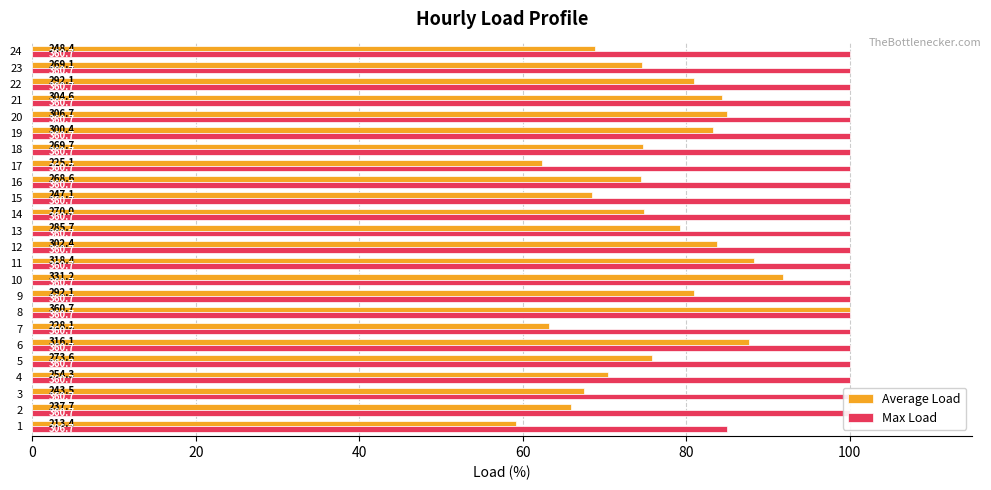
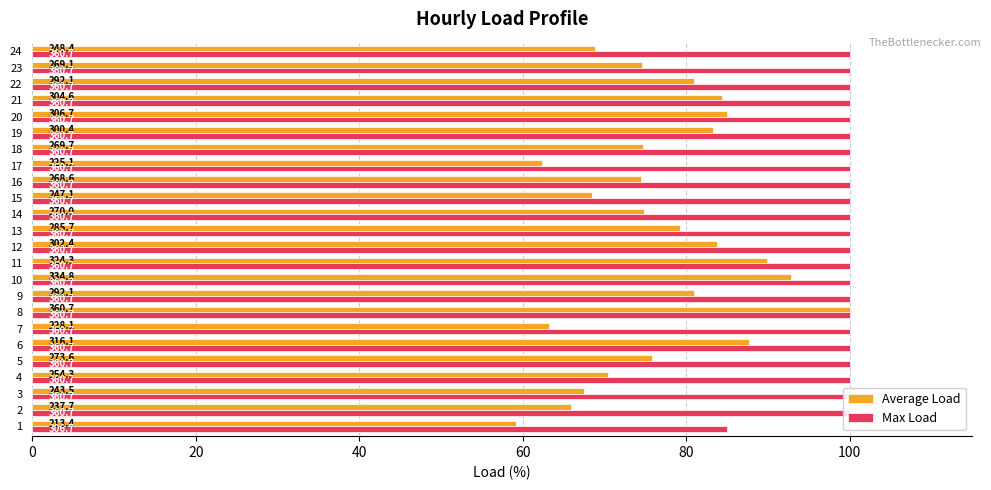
  {
    "Average Load": {
-     "11": 318.4,
-     "10": 331.2
+     "11": 324.3,
+     "10": 334.8
    }
  }
